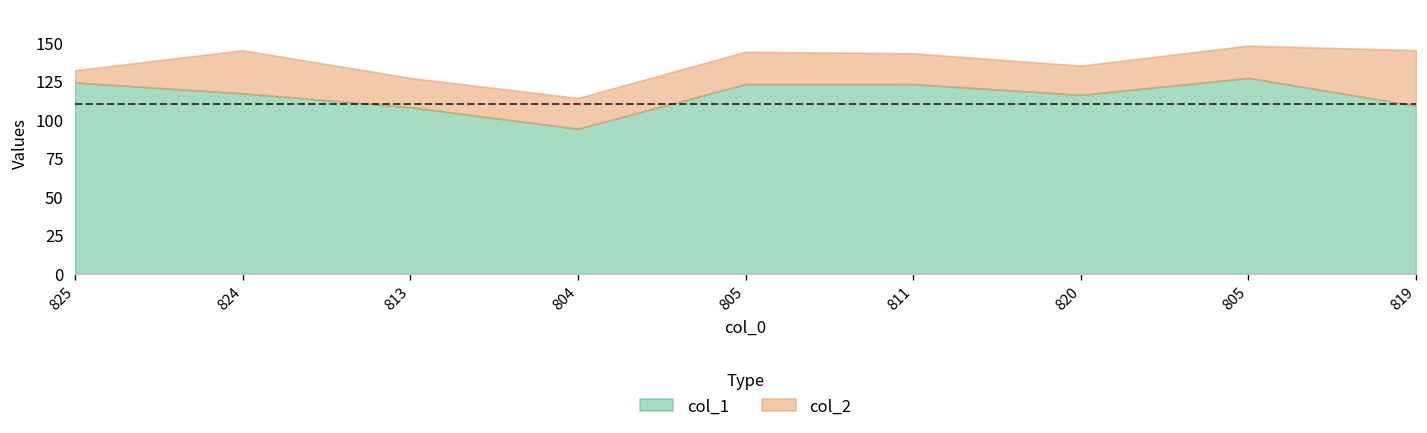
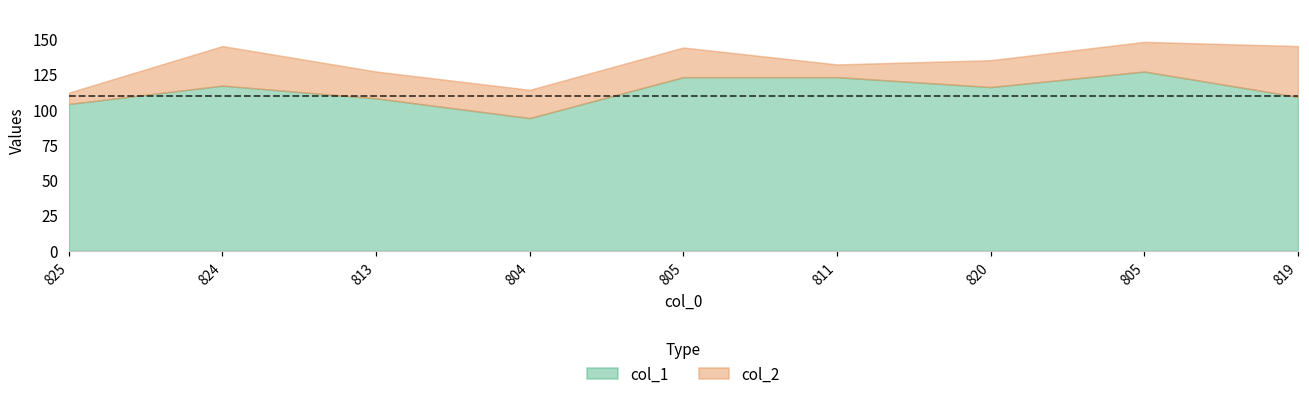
  {
    "col_1": {
-     "825": 124,
+     "825": 104,
      "824": 117,
      "813": 108,
      "804": 94,
      "811": 123,
      "820": 116,
      "819": 109
    },
    "col_2": {
      "825": 8,
      "824": 28,
      "813": 19,
      "804": 20,
-     "811": 20,
+     "811": 9,
      "820": 19,
      "819": 36
    }
  }
